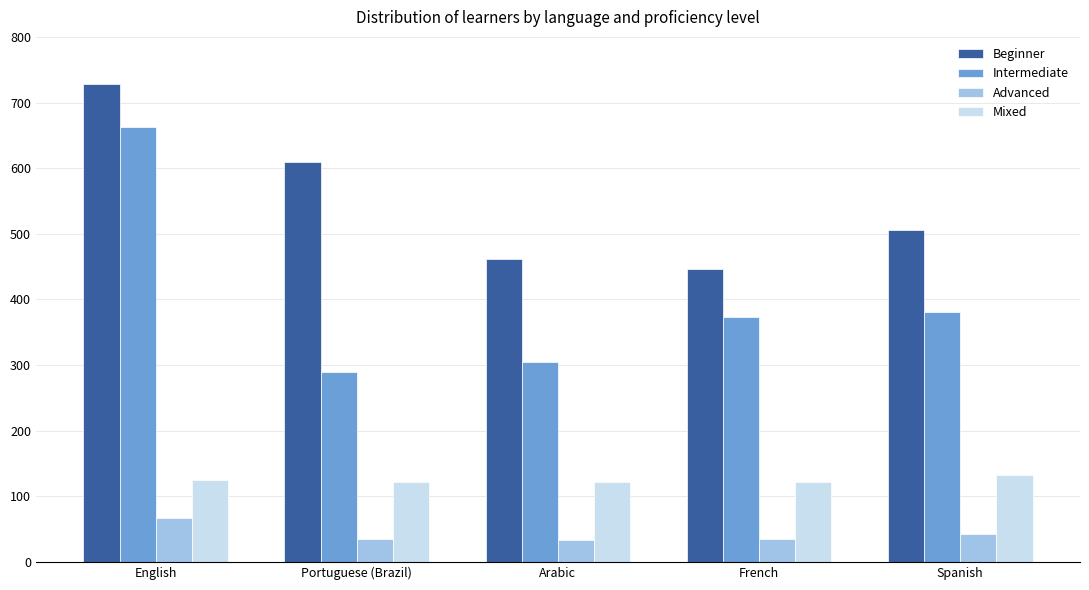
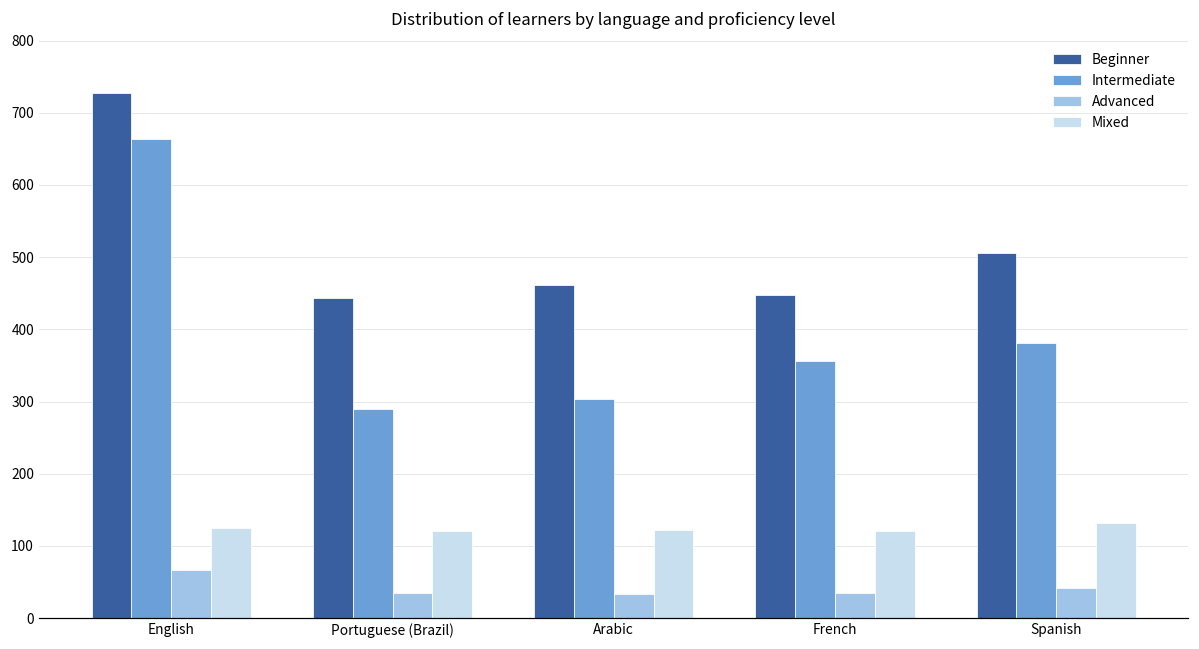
  {
    "Beginner": {
      "English": 730,
-     "Portuguese (Brazil)": 610,
+     "Portuguese (Brazil)": 440,
      "Arabic": 460,
      "French": 450,
      "Spanish": 510
    },
    "Intermediate": {
      "English": 660,
      "Portuguese (Brazil)": 290,
      "Arabic": 300,
-     "French": 370,
+     "French": 360,
      "Spanish": 380
    }
  }
